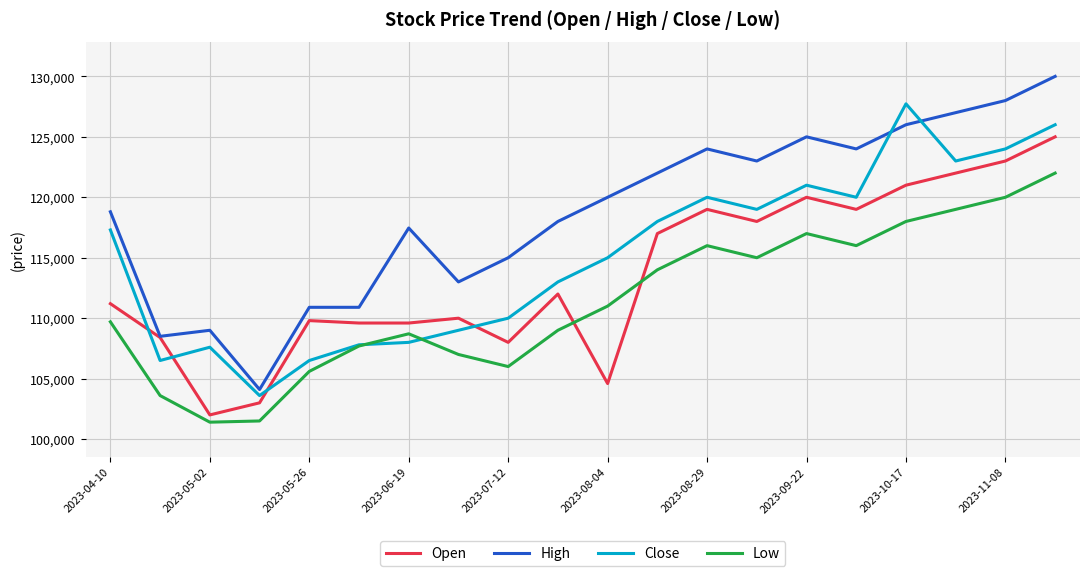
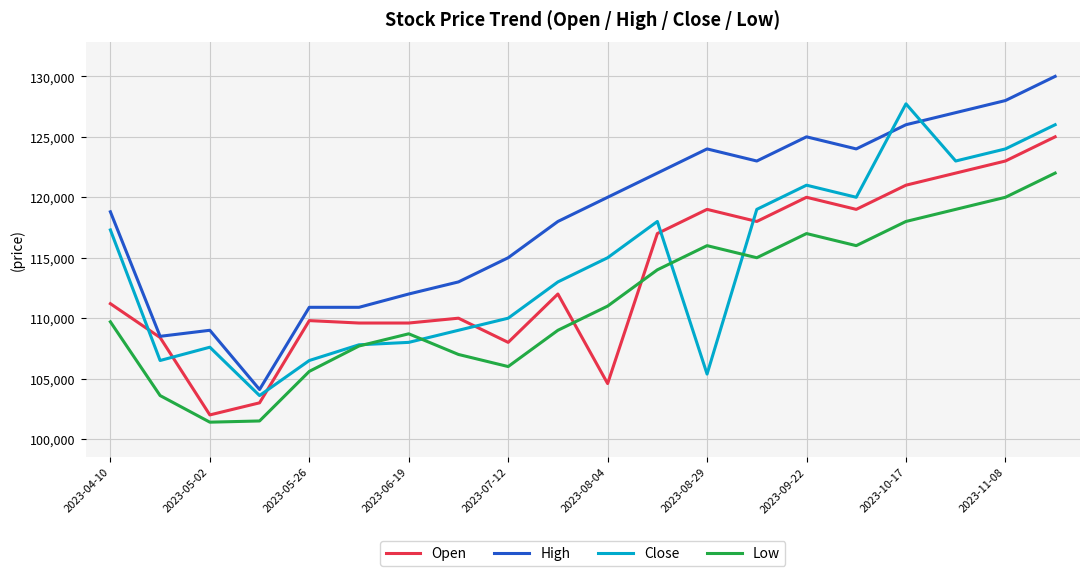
  {
    "Open": {
      "2023-04-10": "111,200",
      "2023-05-02": "102,000",
      "2023-05-26": "109,800",
      "2023-06-19": "109,600",
      "2023-07-12": "108,000",
      "2023-08-04": "104,600",
      "2023-08-29": "119,000",
      "2023-09-22": "120,000",
      "2023-10-17": "121,000",
      "2023-11-08": "123,000"
    },
    "High": {
      "2023-04-10": "118,800",
      "2023-05-02": "109,000",
      "2023-05-26": "110,900",
-     "2023-06-19": "117,500",
+     "2023-06-19": "112,000",
      "2023-07-12": "115,000",
      "2023-08-04": "120,000",
      "2023-08-29": "124,000",
      "2023-09-22": "125,000",
      "2023-10-17": "126,000",
      "2023-11-08": "128,000"
    },
    "Close": {
      "2023-04-10": "117,300",
      "2023-05-02": "107,600",
      "2023-05-26": "106,500",
      "2023-06-19": "108,000",
      "2023-07-12": "110,000",
      "2023-08-04": "115,000",
-     "2023-08-29": "120,000",
+     "2023-08-29": "105,400",
      "2023-09-22": "121,000",
      "2023-10-17": "127,700",
      "2023-11-08": "124,000"
    },
    "Low": {
      "2023-04-10": "109,700",
      "2023-05-02": "101,400",
      "2023-05-26": "105,600",
      "2023-06-19": "108,700",
      "2023-07-12": "106,000",
      "2023-08-04": "111,000",
      "2023-08-29": "116,000",
      "2023-09-22": "117,000",
      "2023-10-17": "118,000",
      "2023-11-08": "120,000"
    }
  }
